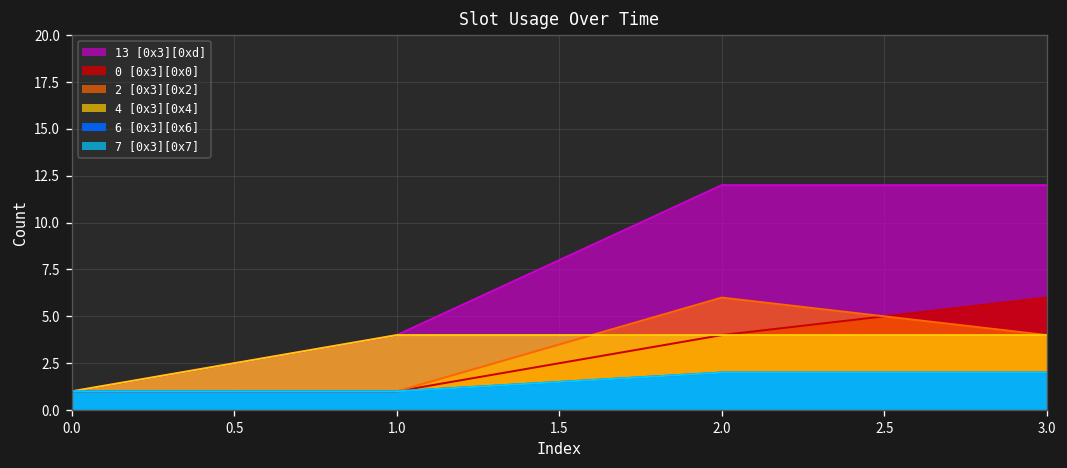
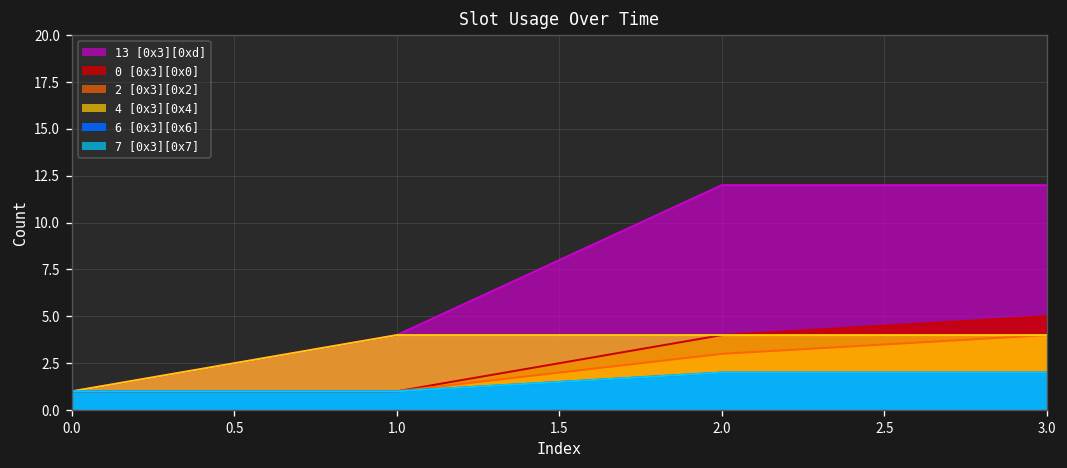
  {
    "13 [0x3][0xd]": {
      "2.0": 12,
      "3.0": 12
    },
    "0 [0x3][0x0]": {
-     "3.0": 6
+     "3.0": 5
    },
    "2 [0x3][0x2]": {
-     "2.0": 6
+     "2.0": 3
    },
    "7 [0x3][0x7]": {
      "2.0": 2,
      "3.0": 2
    }
  }
